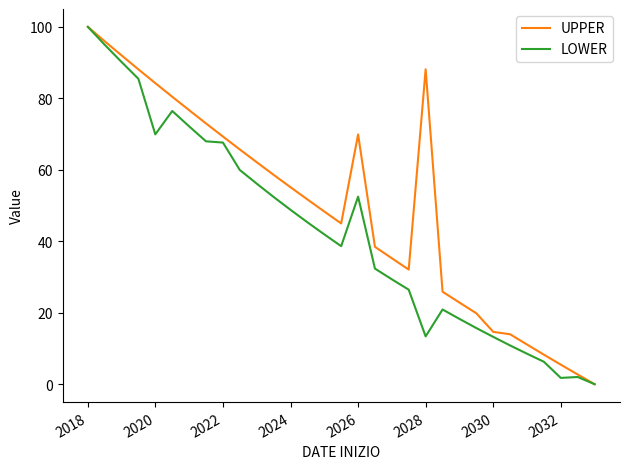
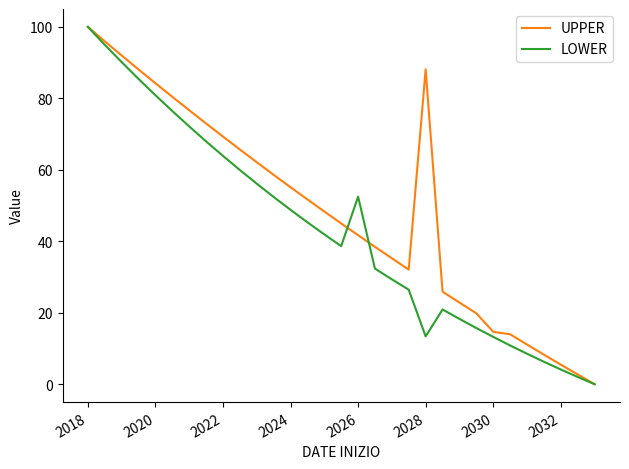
  {
    "UPPER": {
      "2020": 84,
      "2022": 69,
      "2024": 55,
-     "2026": 70,
+     "2026": 42,
      "2028": 88,
      "2030": 15,
      "2032": 5
    },
    "LOWER": {
-     "2020": 70,
-     "2022": 68,
+     "2020": 81,
+     "2022": 64,
      "2024": 49,
      "2026": 52,
      "2028": 13,
      "2030": 13,
-     "2032": 2
+     "2032": 4
    }
  }
